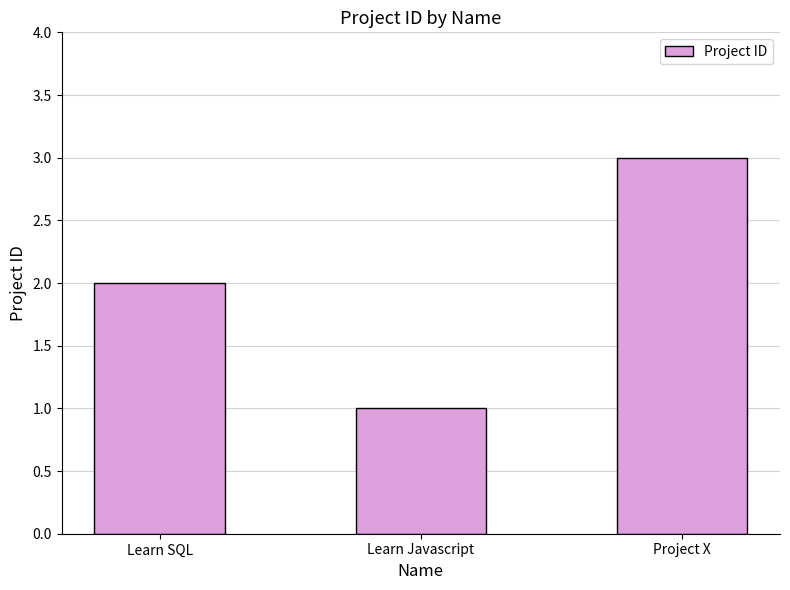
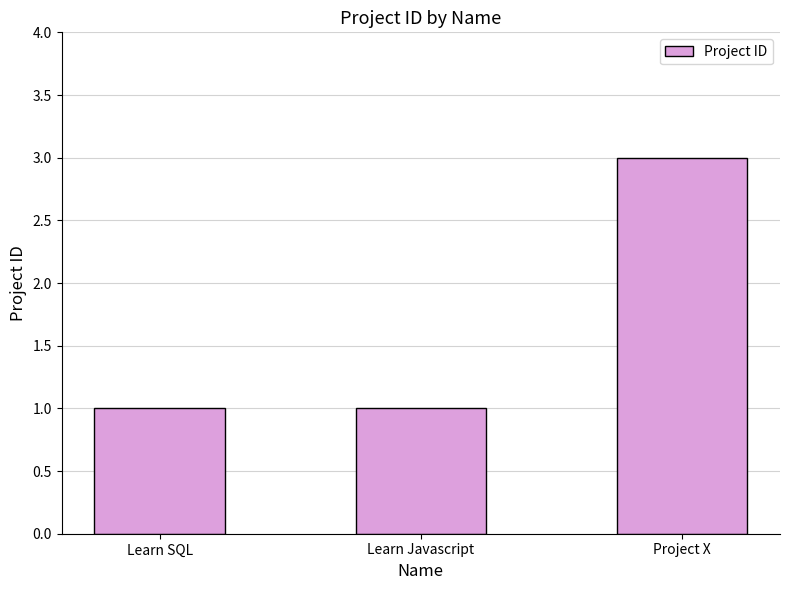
  {
-   "Learn SQL": 2,
+   "Learn SQL": 1,
    "Learn Javascript": 1,
    "Project X": 3
  }
